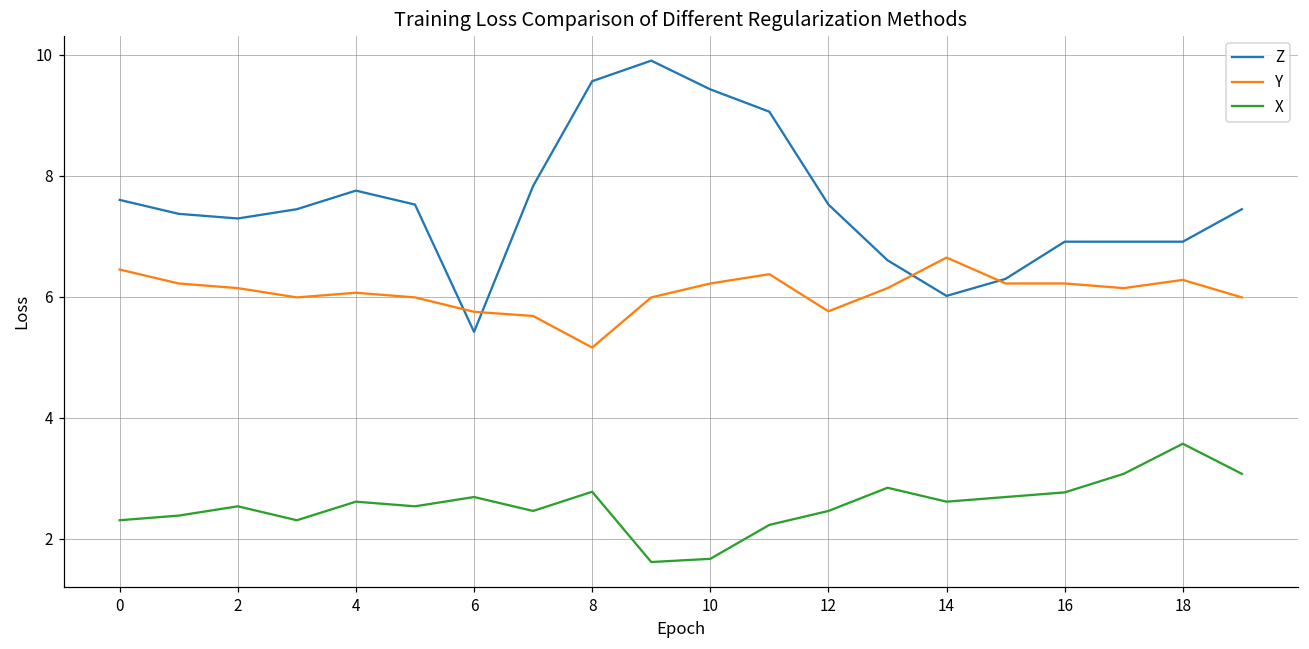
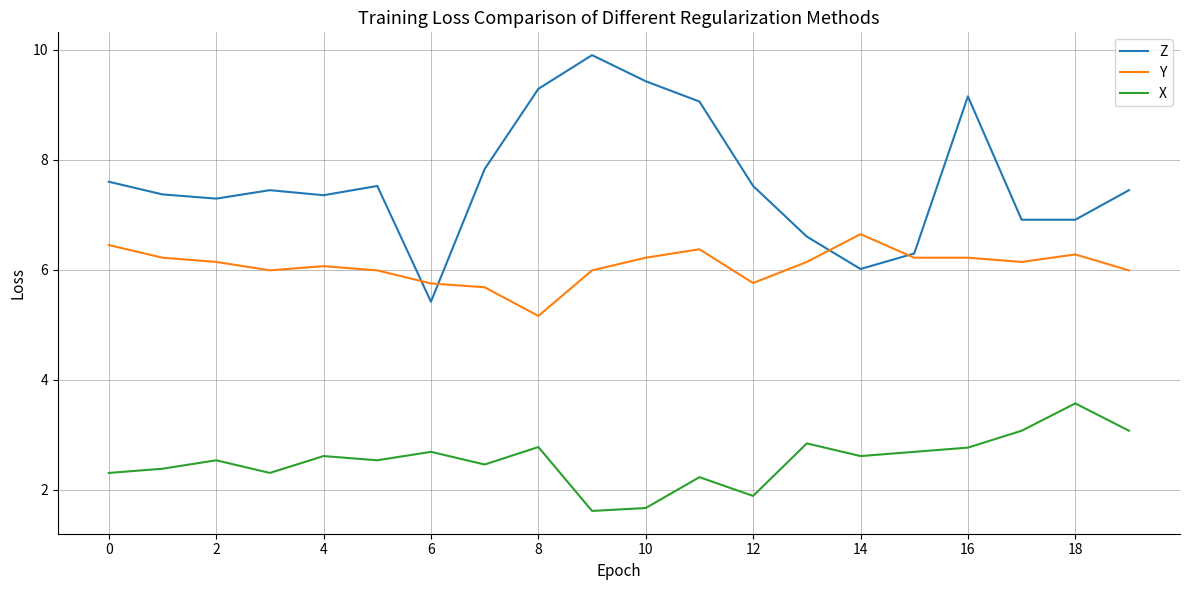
  {
    "Z": {
      "0": 7.6,
      "2": 7.3,
-     "4": 7.8,
+     "4": 7.4,
      "6": 5.4,
-     "8": 9.6,
+     "8": 9.3,
      "10": 9.4,
      "12": 7.5,
      "14": 6.0,
-     "16": 6.9,
+     "16": 9.2,
      "18": 6.9
    },
    "Y": {
      "0": 6.4,
      "2": 6.1,
      "4": 6.1,
      "6": 5.7,
      "8": 5.2,
      "10": 6.2,
      "12": 5.8,
      "14": 6.6,
      "16": 6.2,
      "18": 6.3
    },
    "X": {
      "0": 2.3,
      "2": 2.5,
      "4": 2.6,
      "6": 2.7,
      "8": 2.8,
      "10": 1.7,
-     "12": 2.5,
+     "12": 1.9,
      "14": 2.6,
      "16": 2.8,
      "18": 3.6
    }
  }
